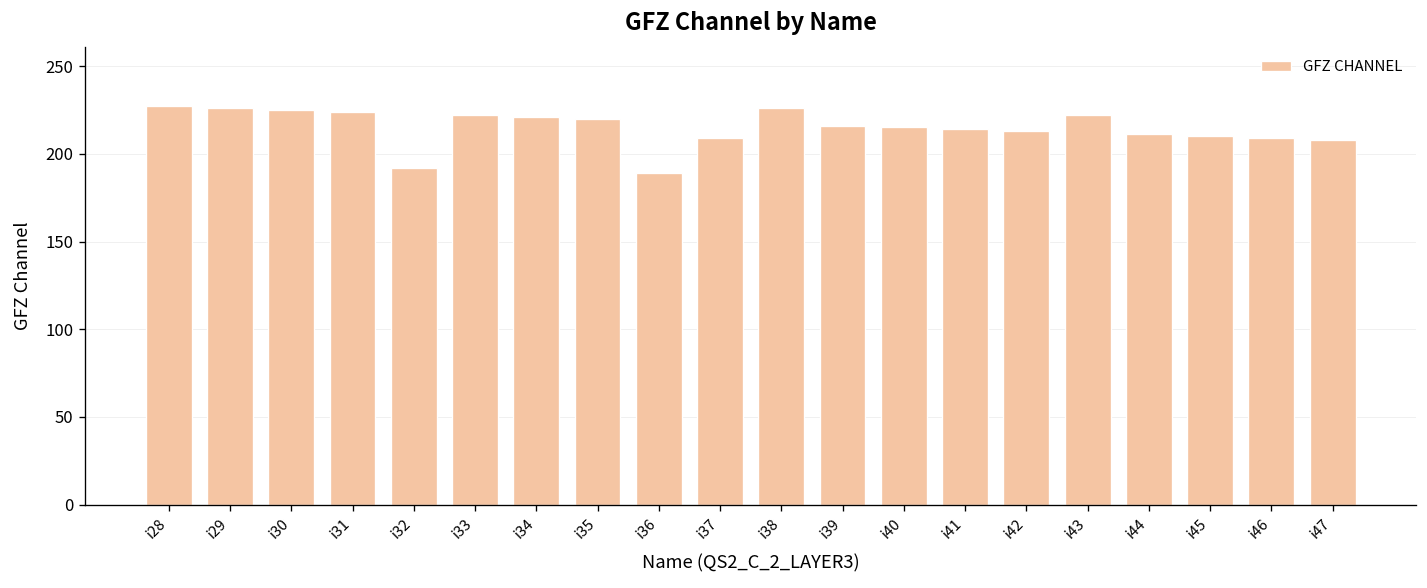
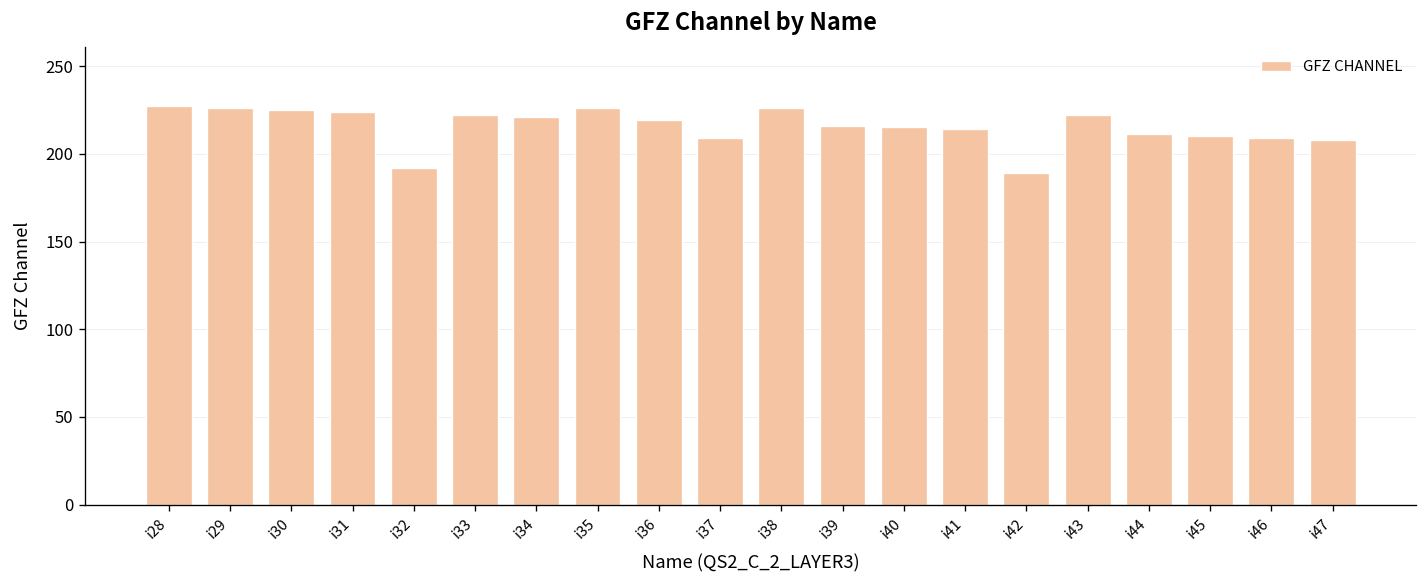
  {
    "i28": 227,
    "i29": 226,
    "i30": 225,
    "i31": 224,
    "i32": 192,
    "i33": 222,
    "i34": 221,
-   "i35": 220,
-   "i36": 189,
+   "i35": 226,
+   "i36": 219,
    "i37": 209,
    "i38": 226,
    "i39": 216,
    "i40": 215,
    "i41": 214,
-   "i42": 213,
+   "i42": 189,
    "i43": 222,
    "i44": 211,
    "i45": 210,
    "i46": 209,
    "i47": 208
  }
